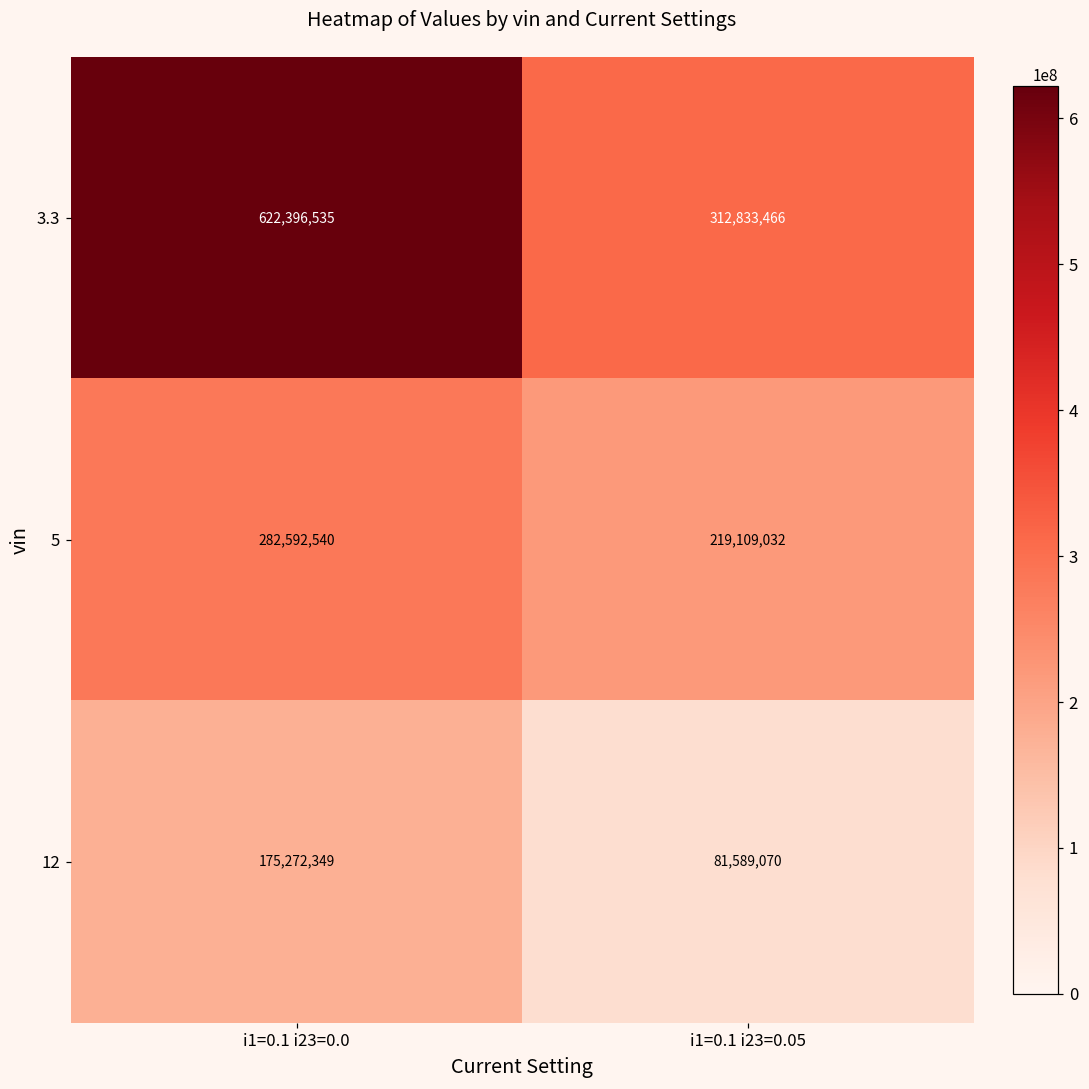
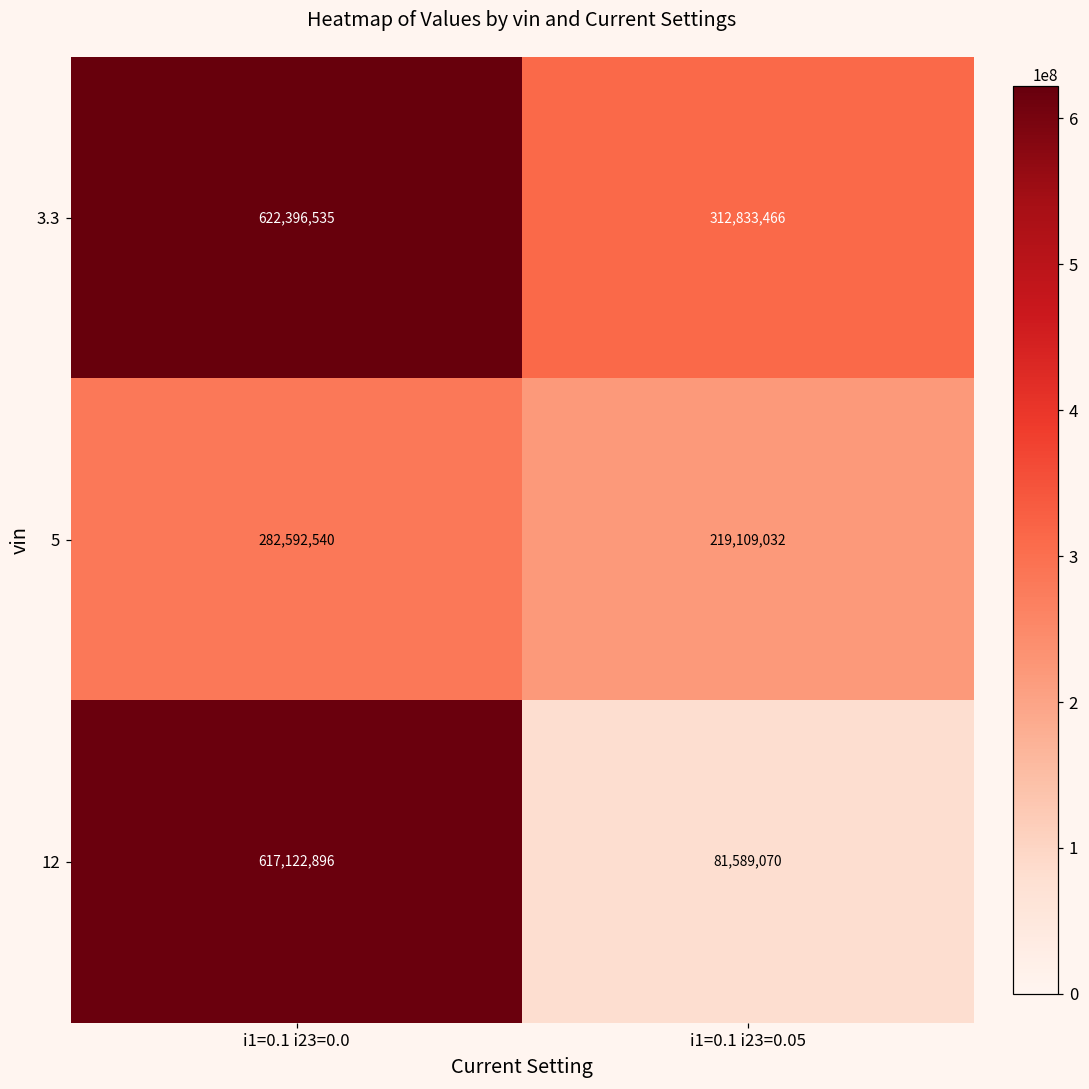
  {
    "3.3": {
      "i1=0.1 i23=0.0": "622,396,535",
      "i1=0.1 i23=0.05": "312,833,466"
    },
    "5": {
      "i1=0.1 i23=0.0": "282,592,540",
      "i1=0.1 i23=0.05": "219,109,032"
    },
    "12": {
-     "i1=0.1 i23=0.0": "175,272,349",
+     "i1=0.1 i23=0.0": "617,122,896",
      "i1=0.1 i23=0.05": "81,589,070"
    }
  }
